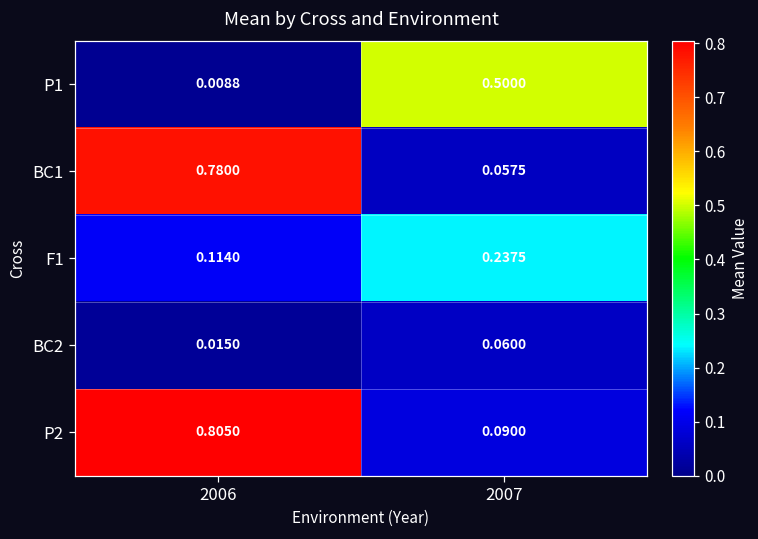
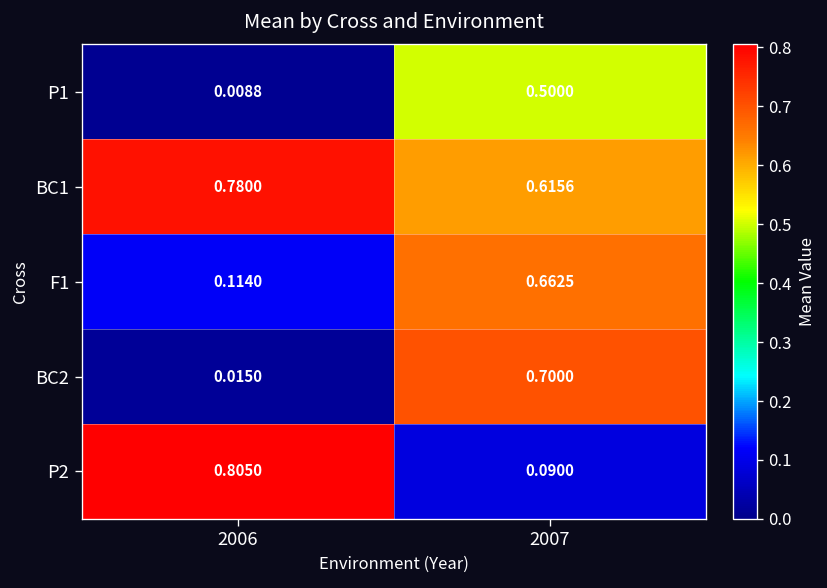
  {
    "P1": {
      "2006": 0.0088,
      "2007": 0.5000
    },
    "BC1": {
      "2006": 0.7800,
-     "2007": 0.0575
+     "2007": 0.6156
    },
    "F1": {
      "2006": 0.1140,
-     "2007": 0.2375
+     "2007": 0.6625
    },
    "BC2": {
      "2006": 0.0150,
-     "2007": 0.0600
+     "2007": 0.7000
    },
    "P2": {
      "2006": 0.8050,
      "2007": 0.0900
    }
  }
